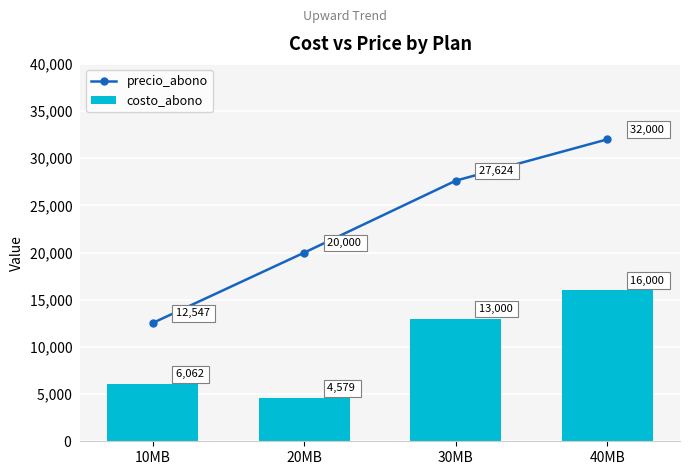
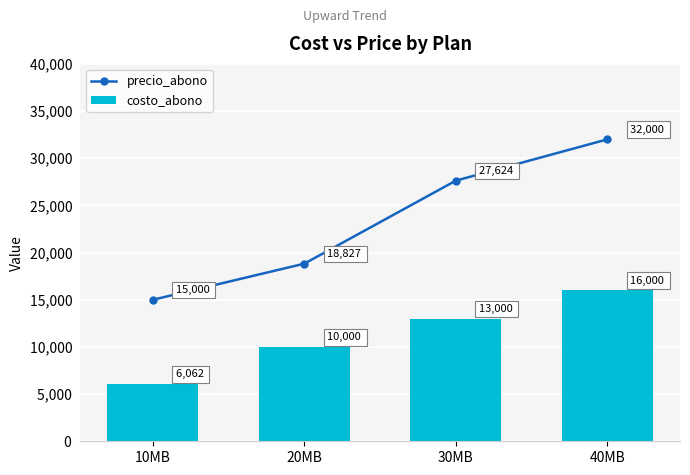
  {
    "precio_abono": {
-     "10MB": "12,547",
-     "20MB": "20,000"
+     "10MB": "15,000",
+     "20MB": "18,827"
    },
    "costo_abono": {
-     "20MB": "4,579"
+     "20MB": "10,000"
    }
  }
